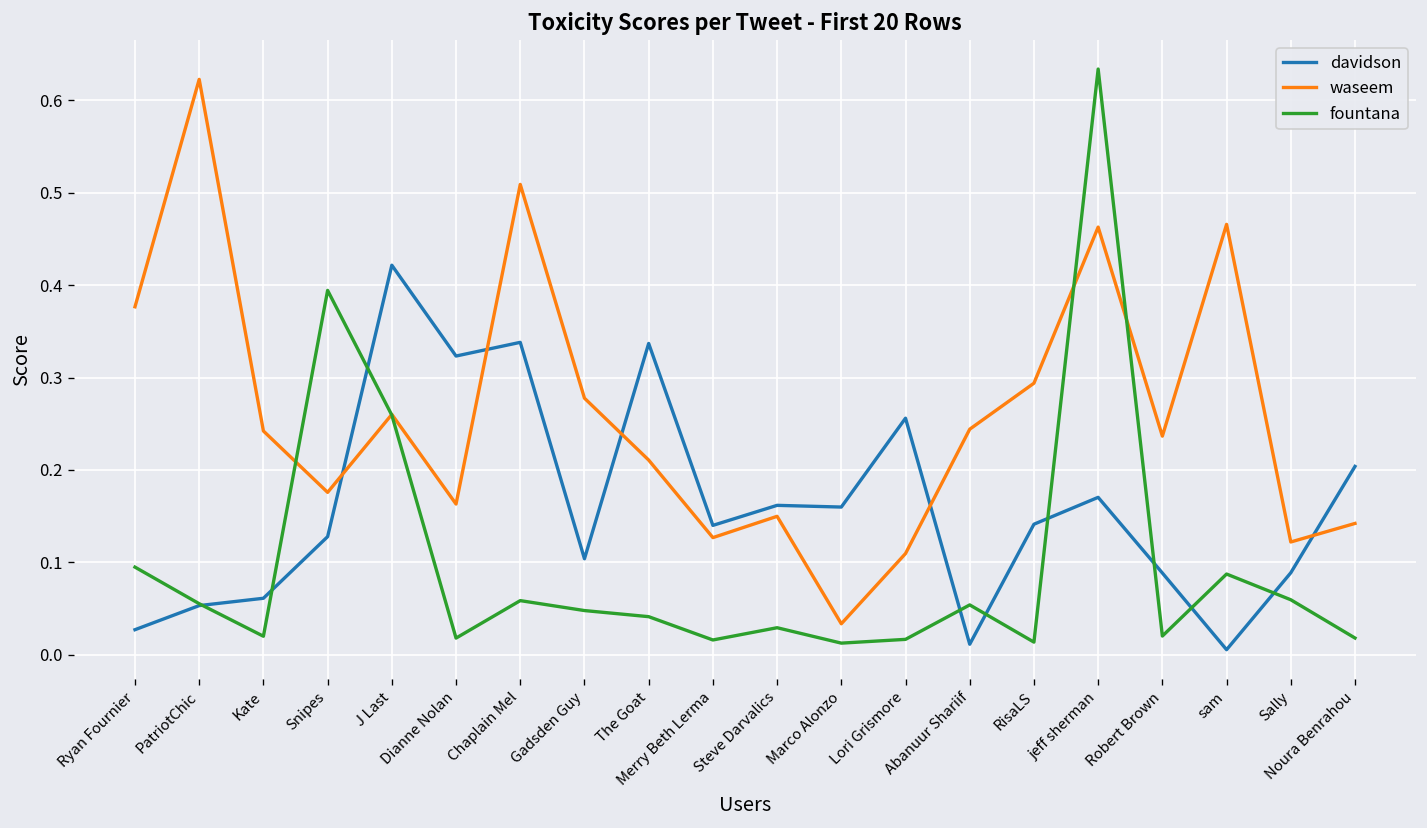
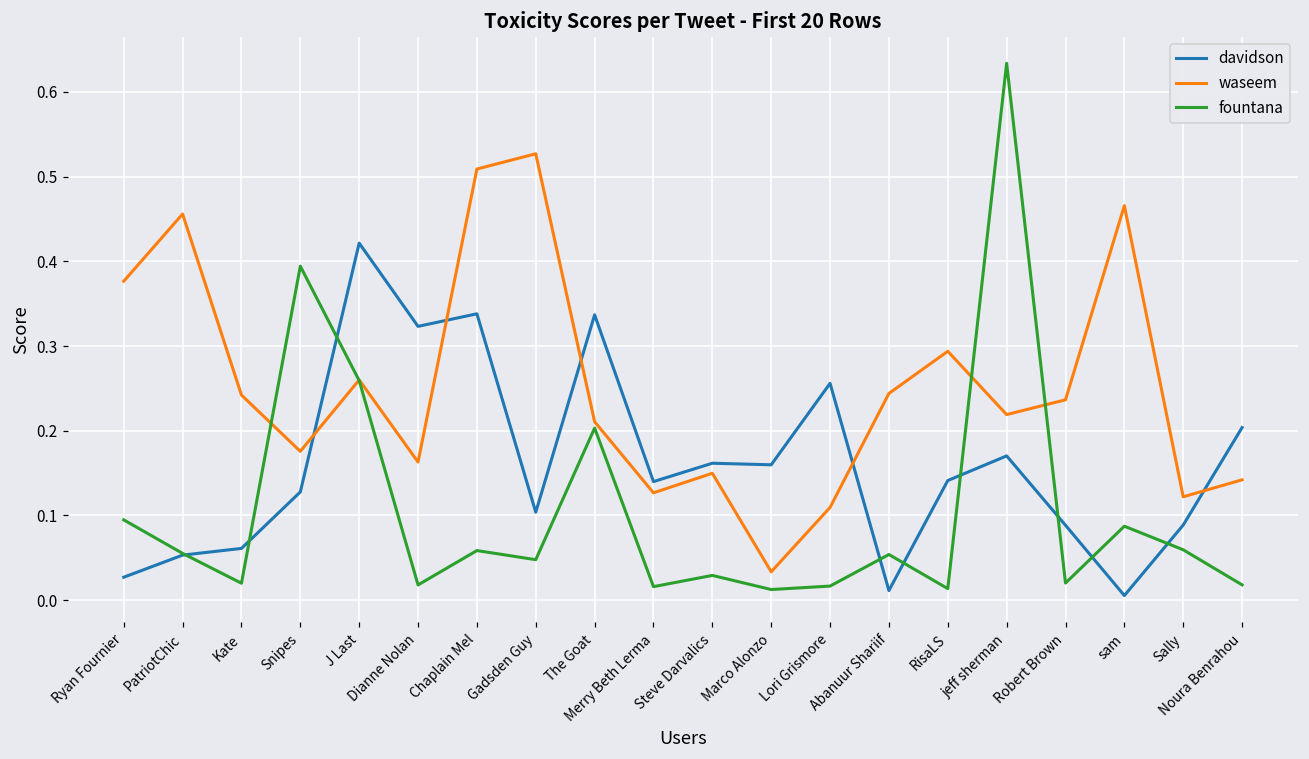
  {
    "davidson": {
      "Ryan Fournier": 0.03,
      "Kate": 0.06,
      "Snipes": 0.13,
      "J Last": 0.42,
      "Dianne Nolan": 0.32,
      "Chaplain Mel": 0.34,
      "Gadsden Guy": 0.10,
      "The Goat": 0.34,
      "Merry Beth Lerma": 0.14,
      "Steve Darvalics": 0.16,
      "Marco Alonzo": 0.16,
      "Lori Grismore": 0.26,
      "Abanuur Shariif": 0.01,
      "RisaLS": 0.14,
      "jeff sherman": 0.17,
      "Robert Brown": 0.09,
      "sam": 0.01,
      "Sally": 0.09,
      "Noura Benrahou": 0.20
    },
    "waseem": {
      "Ryan Fournier": 0.38,
-     "PatriotChic": 0.62,
+     "PatriotChic": 0.46,
      "Kate": 0.24,
      "Snipes": 0.18,
      "Dianne Nolan": 0.16,
      "Chaplain Mel": 0.51,
-     "Gadsden Guy": 0.28,
+     "Gadsden Guy": 0.53,
      "The Goat": 0.21,
      "Merry Beth Lerma": 0.13,
      "Steve Darvalics": 0.15,
      "Marco Alonzo": 0.03,
      "Lori Grismore": 0.11,
      "Abanuur Shariif": 0.24,
      "RisaLS": 0.29,
-     "jeff sherman": 0.46,
+     "jeff sherman": 0.22,
      "Robert Brown": 0.24,
      "sam": 0.47,
      "Sally": 0.12,
      "Noura Benrahou": 0.14
    },
    "fountana": {
      "Ryan Fournier": 0.09,
      "Kate": 0.02,
      "Snipes": 0.39,
      "Dianne Nolan": 0.02,
      "Chaplain Mel": 0.06,
      "Gadsden Guy": 0.05,
-     "The Goat": 0.04,
+     "The Goat": 0.20,
      "Merry Beth Lerma": 0.02,
      "Steve Darvalics": 0.03,
      "Marco Alonzo": 0.01,
      "Lori Grismore": 0.02,
      "Abanuur Shariif": 0.05,
      "RisaLS": 0.01,
      "jeff sherman": 0.63,
      "Robert Brown": 0.02,
      "sam": 0.09,
      "Sally": 0.06,
      "Noura Benrahou": 0.02
    }
  }
